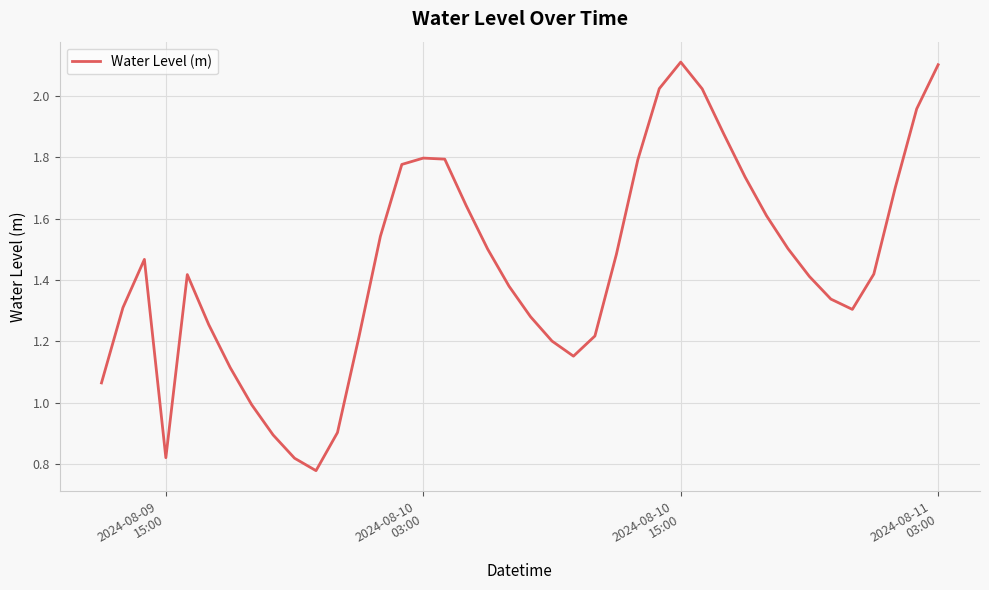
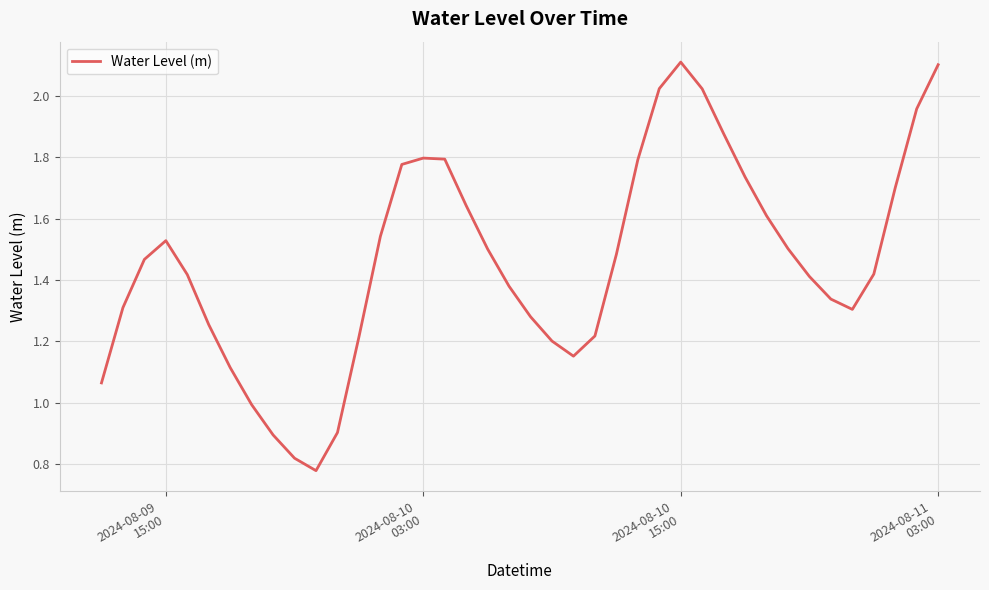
  {
-   "2024-08-09 15:00": 0.82,
+   "2024-08-09 15:00": 1.53,
    "2024-08-10 03:00": 1.80,
    "2024-08-10 15:00": 2.11,
    "2024-08-11 03:00": 2.10
  }
